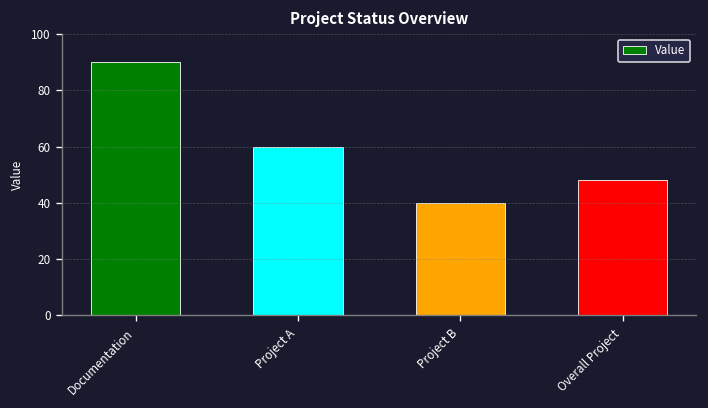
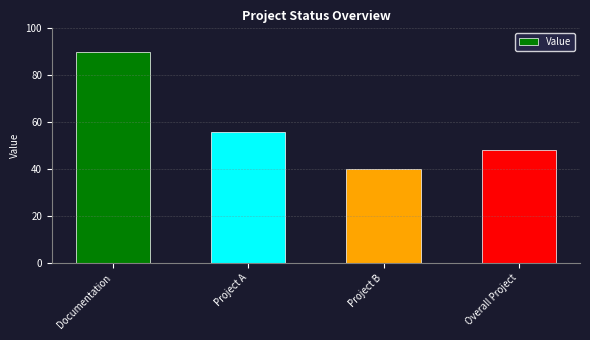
  {
    "Documentation": 90,
-   "Project A": 60,
+   "Project A": 56,
    "Project B": 40,
    "Overall Project": 48
  }
